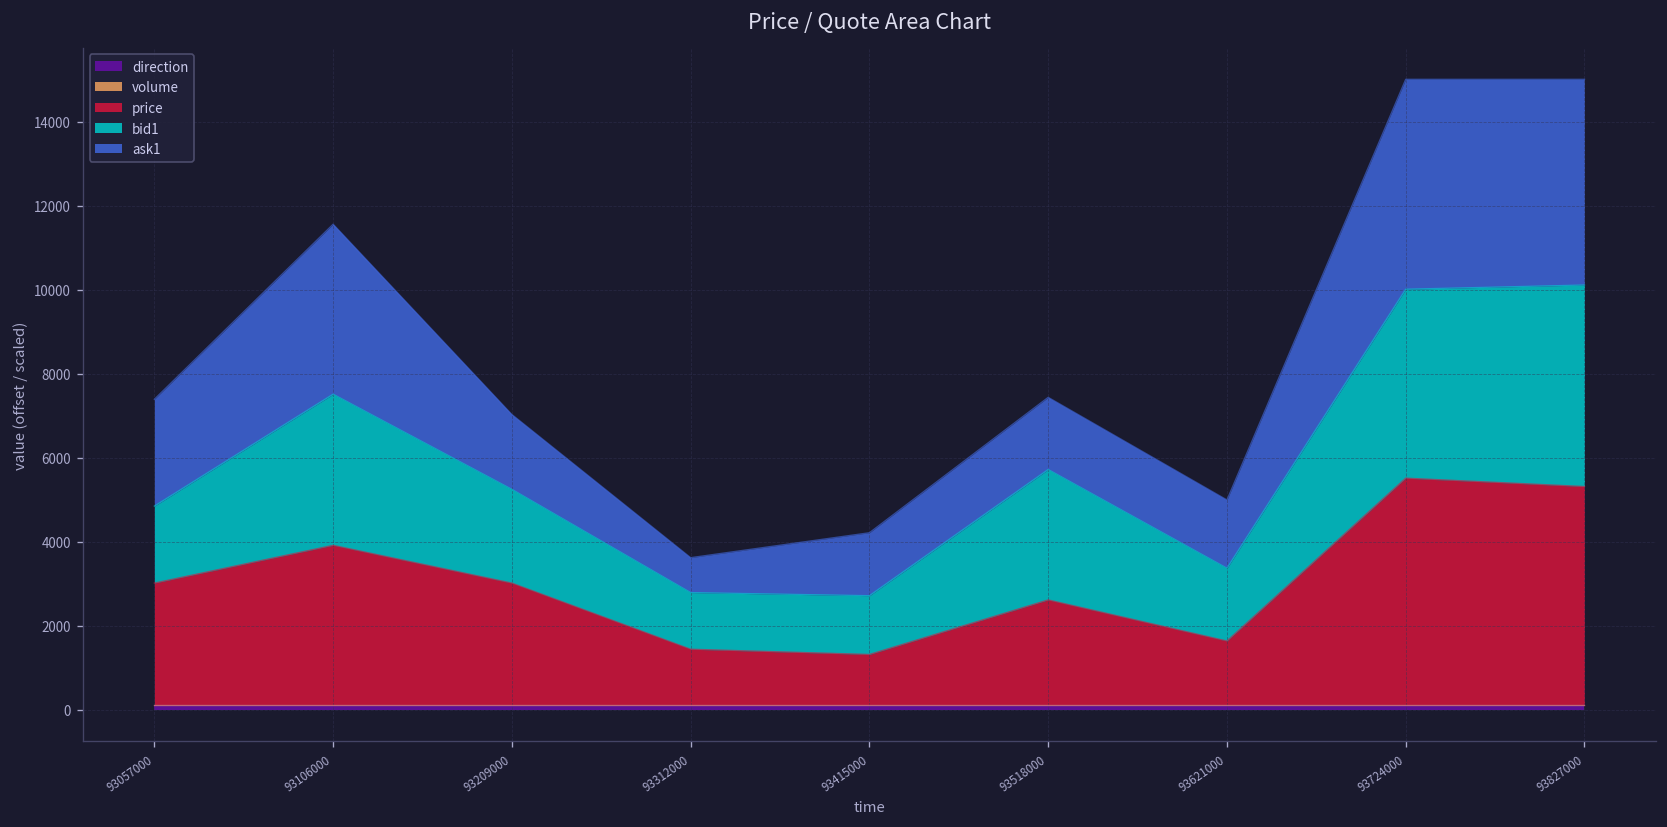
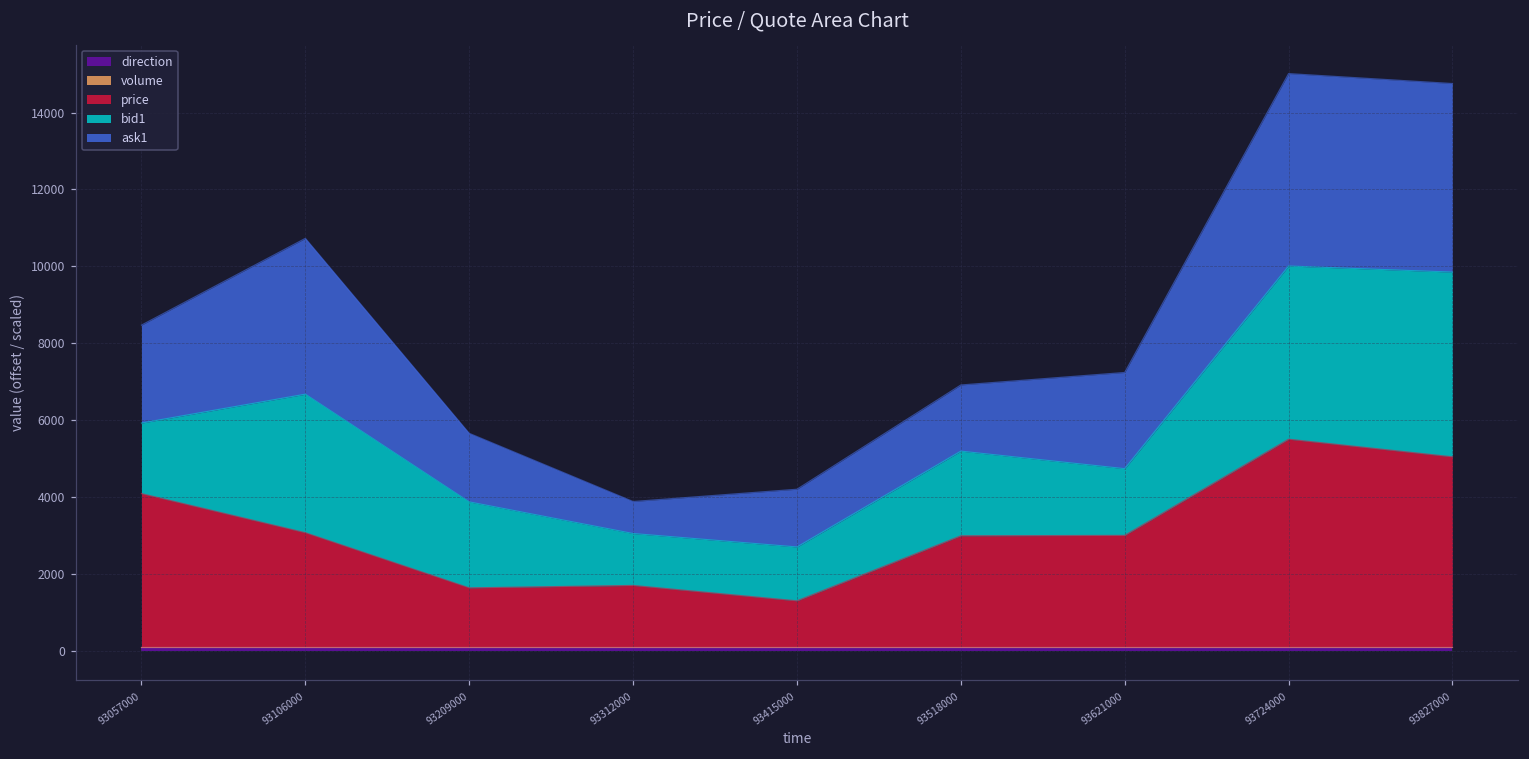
  {
    "price": {
-     "93057000": 3000,
-     "93106000": 3900,
-     "93209000": 3000,
-     "93312000": 1400,
-     "93518000": 2600,
-     "93621000": 1600,
-     "93827000": 5300
+     "93057000": 4100,
+     "93106000": 3100,
+     "93209000": 1600,
+     "93312000": 1700,
+     "93518000": 3000,
+     "93621000": 3000,
+     "93827000": 5100
    },
    "bid1": {
      "93057000": 1800,
      "93106000": 3600,
      "93209000": 2200,
      "93312000": 1300,
-     "93518000": 3100,
+     "93518000": 2200,
      "93621000": 1700,
      "93827000": 4800
    },
    "ask1": {
      "93057000": 2500,
      "93106000": 4000,
      "93209000": 1800,
      "93312000": 800,
      "93518000": 1700,
-     "93621000": 1600,
+     "93621000": 2500,
      "93827000": 4900
    }
  }
